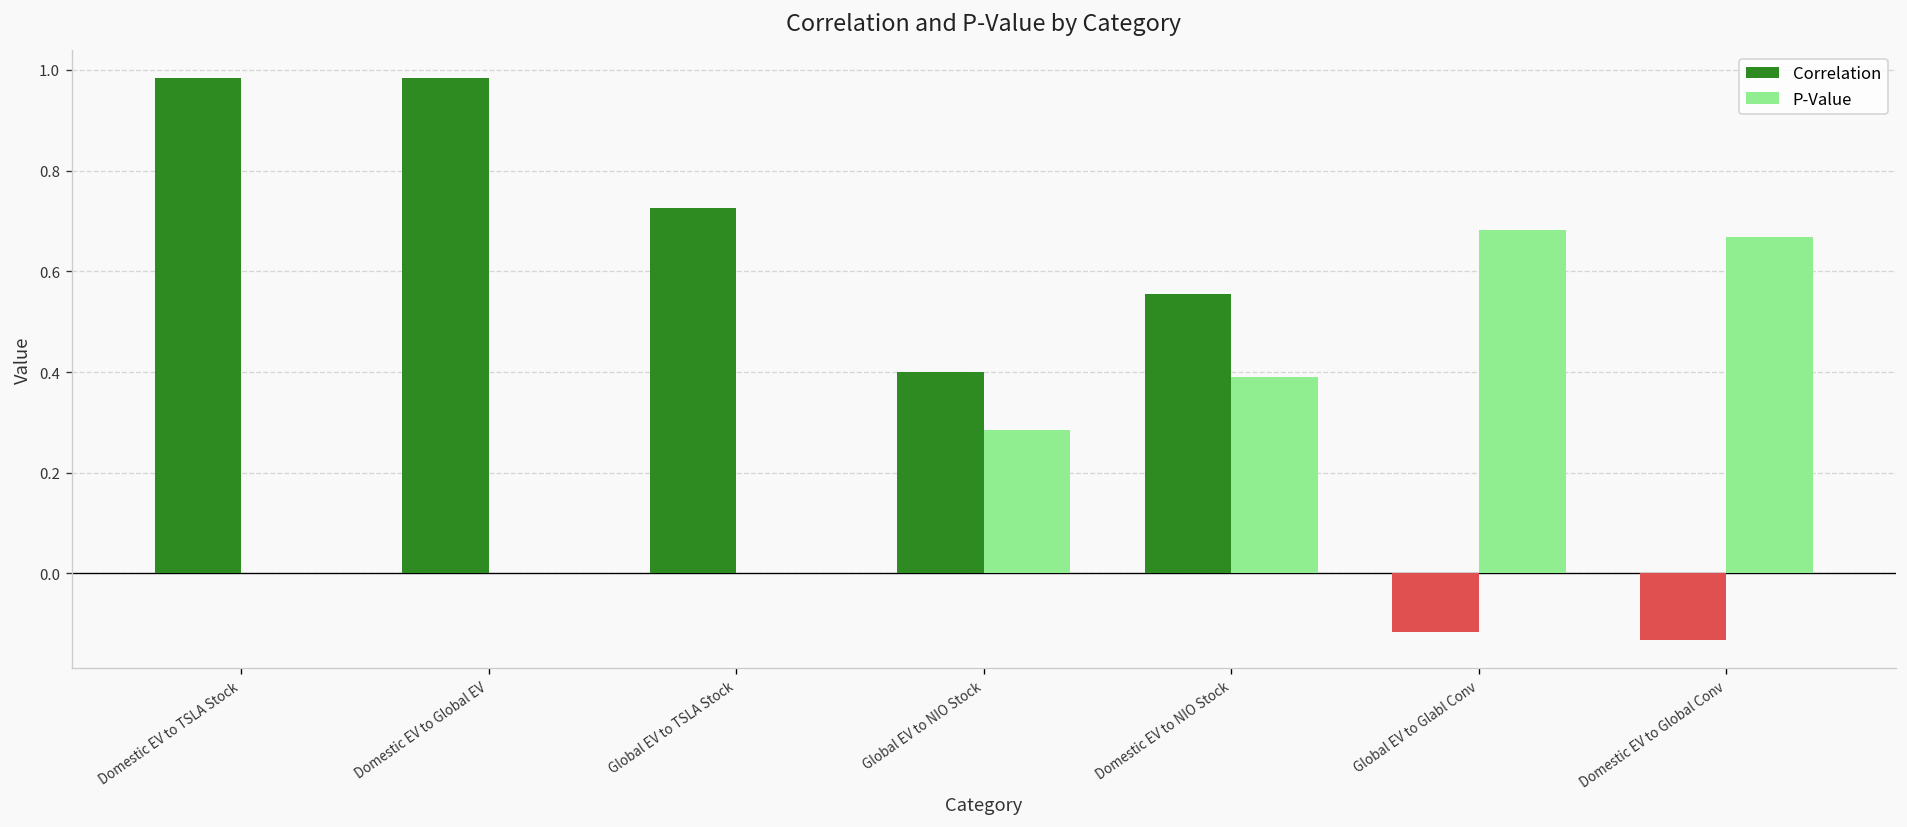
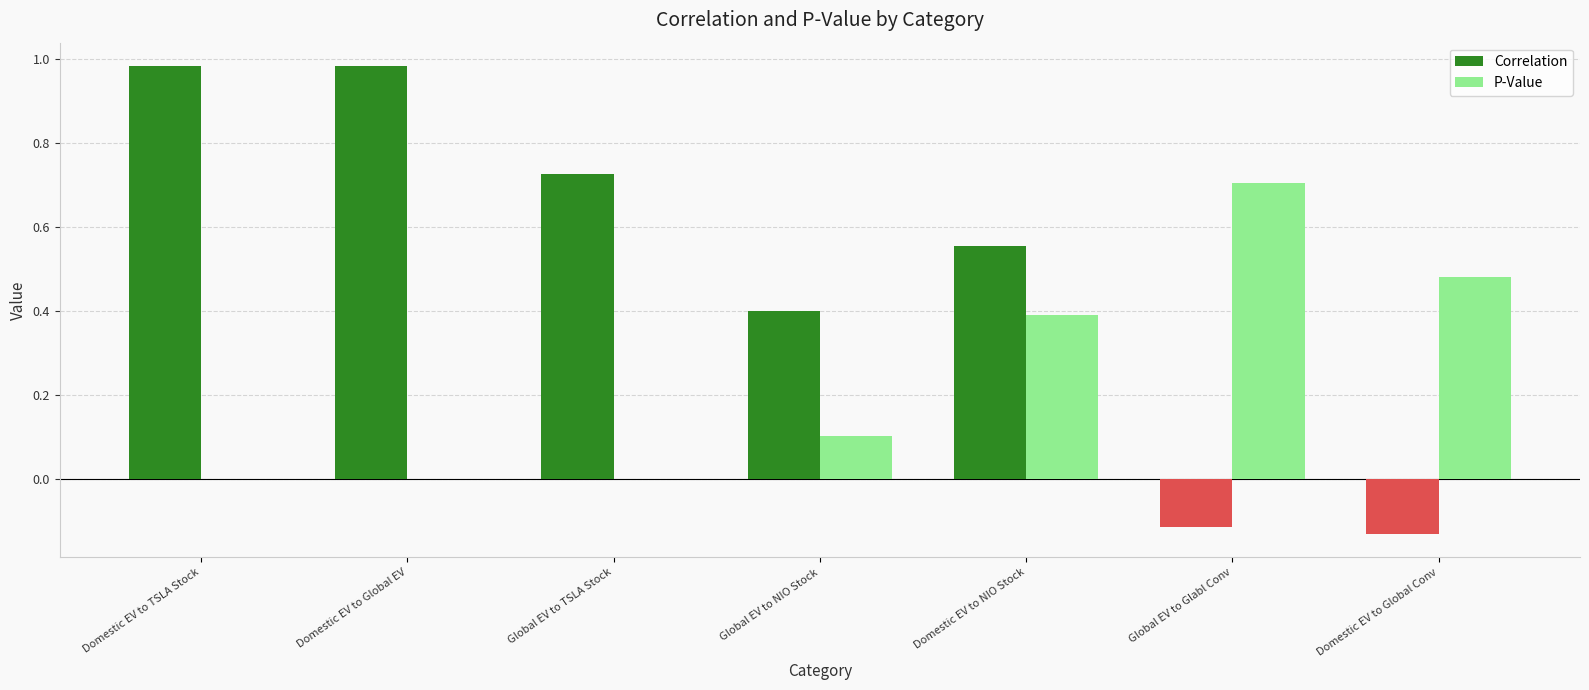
  {
    "Correlation": {
      "Domestic EV to TSLA Stock": 0.98,
      "Domestic EV to Global EV": 0.98,
      "Global EV to TSLA Stock": 0.73,
      "Global EV to NIO Stock": 0.40,
      "Domestic EV to NIO Stock": 0.55,
      "Global EV to Glabl Conv": -0.12,
      "Domestic EV to Global Conv": -0.13
    },
    "P-Value": {
-     "Global EV to NIO Stock": 0.28,
+     "Global EV to NIO Stock": 0.10,
      "Domestic EV to NIO Stock": 0.39,
-     "Global EV to Glabl Conv": 0.68,
-     "Domestic EV to Global Conv": 0.67
+     "Global EV to Glabl Conv": 0.71,
+     "Domestic EV to Global Conv": 0.48
    }
  }
